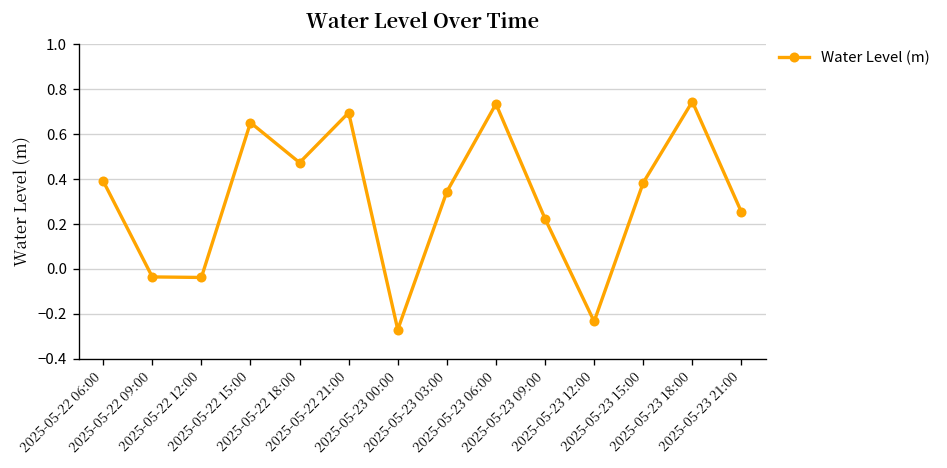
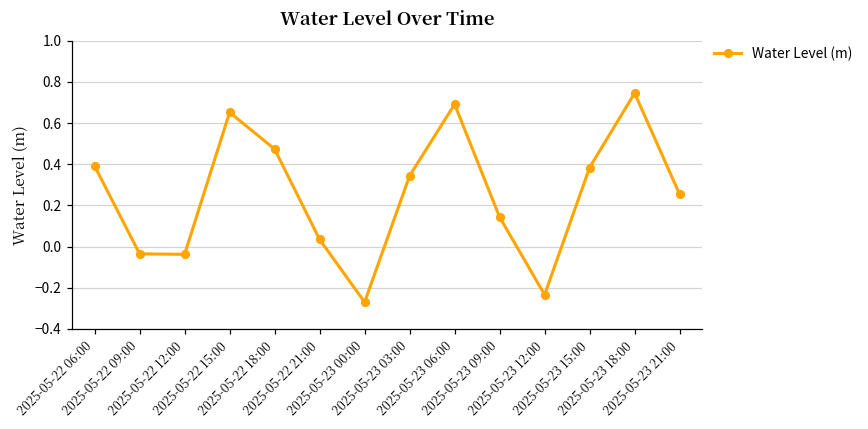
  {
    "2025-05-22 06:00": 0.39,
    "2025-05-22 09:00": -0.04,
    "2025-05-22 12:00": -0.04,
    "2025-05-22 15:00": 0.65,
    "2025-05-22 18:00": 0.47,
-   "2025-05-22 21:00": 0.70,
+   "2025-05-22 21:00": 0.03,
    "2025-05-23 00:00": -0.27,
    "2025-05-23 03:00": 0.34,
-   "2025-05-23 06:00": 0.73,
-   "2025-05-23 09:00": 0.22,
+   "2025-05-23 06:00": 0.69,
+   "2025-05-23 09:00": 0.14,
    "2025-05-23 12:00": -0.23,
    "2025-05-23 15:00": 0.38,
    "2025-05-23 18:00": 0.75,
    "2025-05-23 21:00": 0.25
  }
